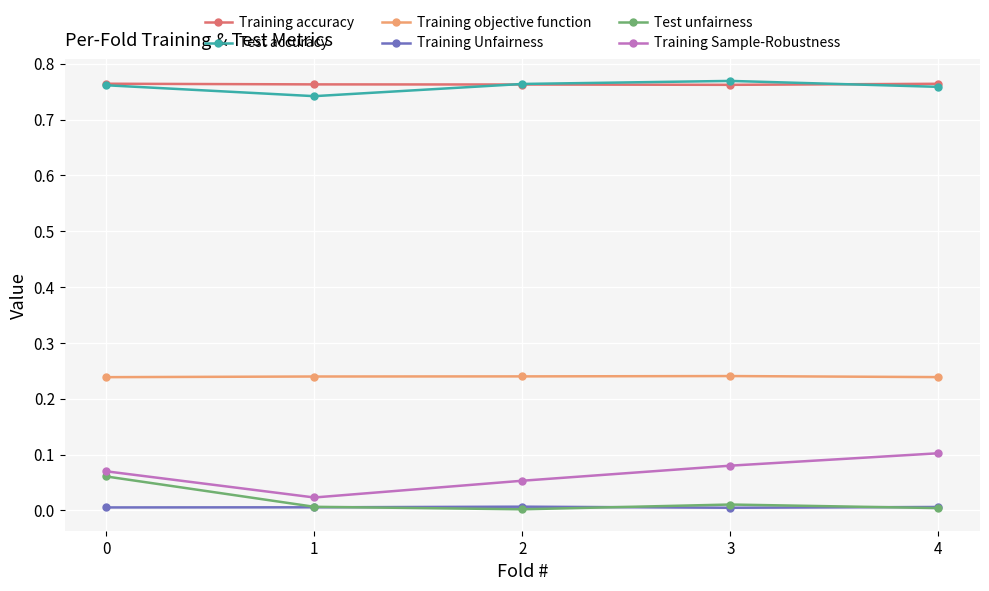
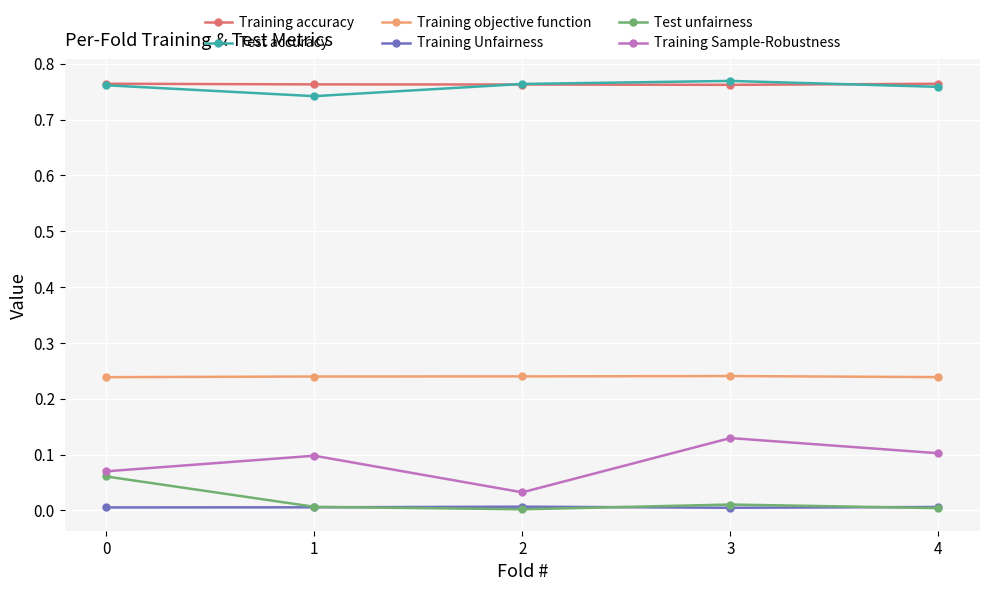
  {
    "Test accuracy": {
      "1": 0.74,
      "3": 0.77,
      "4": 0.76
    },
    "Training Unfairness": {
      "0": 0.01,
      "2": 0.01,
      "3": 0.00
    },
    "Test unfairness": {
      "0": 0.06,
      "2": 0.00,
      "3": 0.01
    },
    "Training Sample-Robustness": {
      "0": 0.07,
-     "1": 0.02,
-     "2": 0.05,
-     "3": 0.08,
+     "1": 0.10,
+     "2": 0.03,
+     "3": 0.13,
      "4": 0.10
    }
  }
